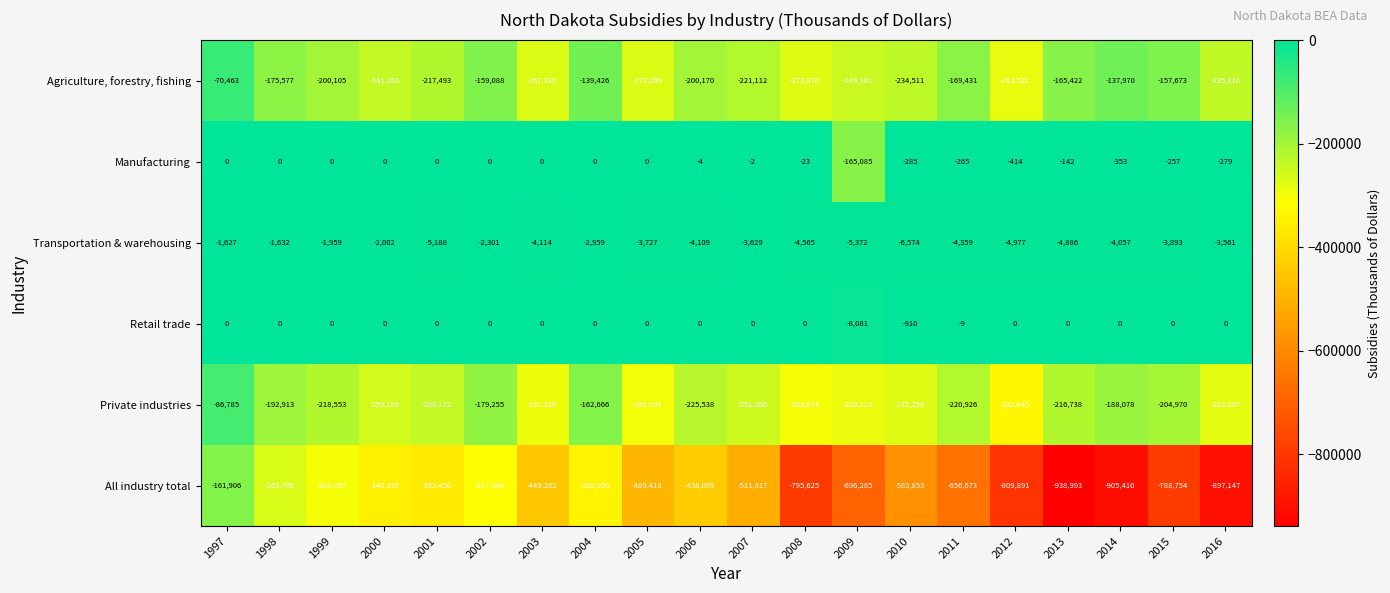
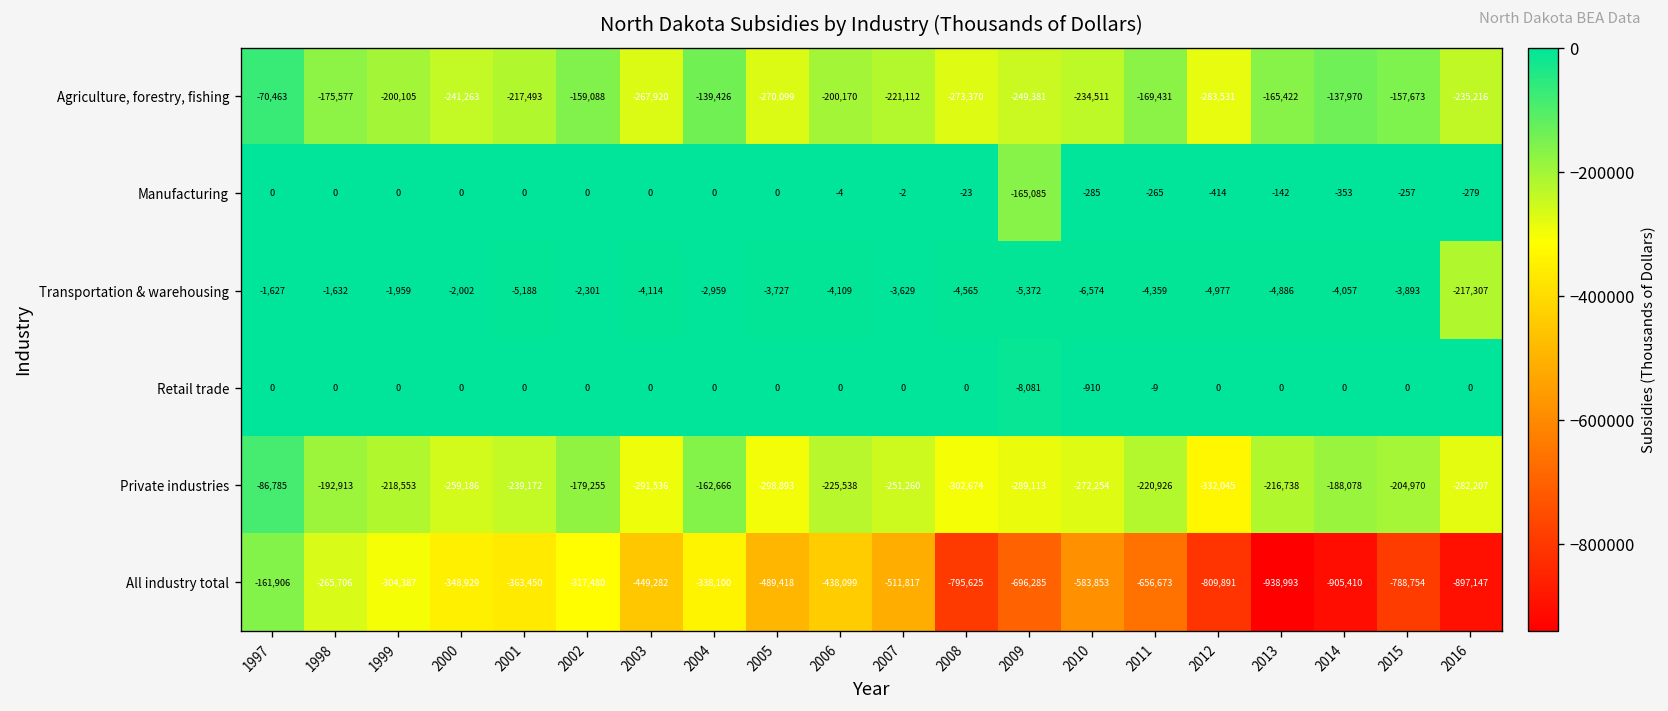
  {
    "Agriculture, forestry, fishing": {
      "1997": "-70,463",
      "1998": "-175,577",
      "1999": "-200,105",
      "2000": "-241,263",
      "2001": "-217,493",
      "2002": "-159,088",
      "2003": "-267,920",
      "2004": "-139,426",
      "2005": "-270,099",
      "2006": "-200,170",
      "2007": "-221,112",
      "2008": "-273,370",
      "2009": "-249,381",
      "2010": "-234,511",
      "2011": "-169,431",
      "2012": "-283,531",
      "2013": "-165,422",
      "2014": "-137,970",
      "2015": "-157,673",
      "2016": "-235,216"
    },
    "Manufacturing": {
      "1997": "0",
      "1998": "0",
      "1999": "0",
      "2000": "0",
      "2001": "0",
      "2002": "0",
      "2003": "0",
      "2004": "0",
      "2005": "0",
      "2006": "-4",
      "2007": "-2",
      "2008": "-23",
      "2009": "-165,085",
      "2010": "-285",
      "2011": "-265",
      "2012": "-414",
      "2013": "-142",
      "2014": "-353",
      "2015": "-257",
      "2016": "-279"
    },
    "Transportation & warehousing": {
      "1997": "-1,627",
      "1998": "-1,632",
      "1999": "-1,959",
      "2000": "-2,002",
      "2001": "-5,188",
      "2002": "-2,301",
      "2003": "-4,114",
      "2004": "-2,959",
      "2005": "-3,727",
      "2006": "-4,109",
      "2007": "-3,629",
      "2008": "-4,565",
      "2009": "-5,372",
      "2010": "-6,574",
      "2011": "-4,359",
      "2012": "-4,977",
      "2013": "-4,886",
      "2014": "-4,057",
      "2015": "-3,893",
-     "2016": "-3,561"
+     "2016": "-217,307"
    },
    "Retail trade": {
      "1997": "0",
      "1998": "0",
      "1999": "0",
      "2000": "0",
      "2001": "0",
      "2002": "0",
      "2003": "0",
      "2004": "0",
      "2005": "0",
      "2006": "0",
      "2007": "0",
      "2008": "0",
      "2009": "-8,081",
      "2010": "-910",
      "2011": "-9",
      "2012": "0",
      "2013": "0",
      "2014": "0",
      "2015": "0",
      "2016": "0"
    },
    "Private industries": {
      "1997": "-86,785",
      "1998": "-192,913",
      "1999": "-218,553",
      "2000": "-259,186",
      "2001": "-239,172",
      "2002": "-179,255",
      "2003": "-291,536",
      "2004": "-162,666",
      "2005": "-298,893",
      "2006": "-225,538",
      "2007": "-251,260",
      "2008": "-302,674",
      "2009": "-289,113",
      "2010": "-272,254",
      "2011": "-220,926",
      "2012": "-332,045",
      "2013": "-216,738",
      "2014": "-188,078",
      "2015": "-204,970",
      "2016": "-282,207"
    },
    "All industry total": {
      "1997": "-161,906",
      "1998": "-265,706",
      "1999": "-304,387",
      "2000": "-348,929",
      "2001": "-363,450",
      "2002": "-317,480",
      "2003": "-449,282",
      "2004": "-338,100",
      "2005": "-489,418",
      "2006": "-438,099",
      "2007": "-511,817",
      "2008": "-795,625",
      "2009": "-696,285",
      "2010": "-583,853",
      "2011": "-656,673",
      "2012": "-809,891",
      "2013": "-938,993",
      "2014": "-905,410",
      "2015": "-788,754",
      "2016": "-897,147"
    }
  }
